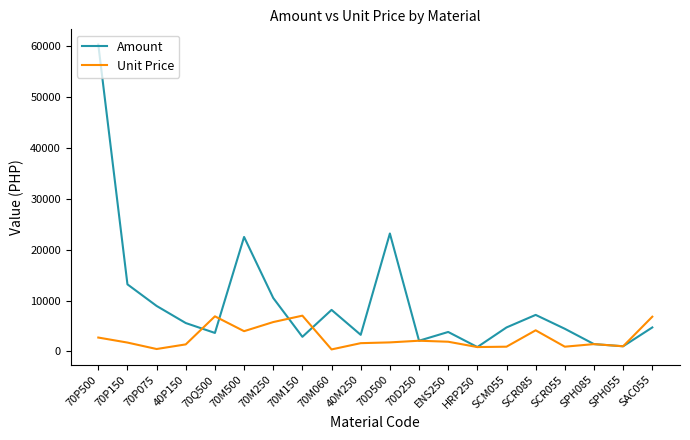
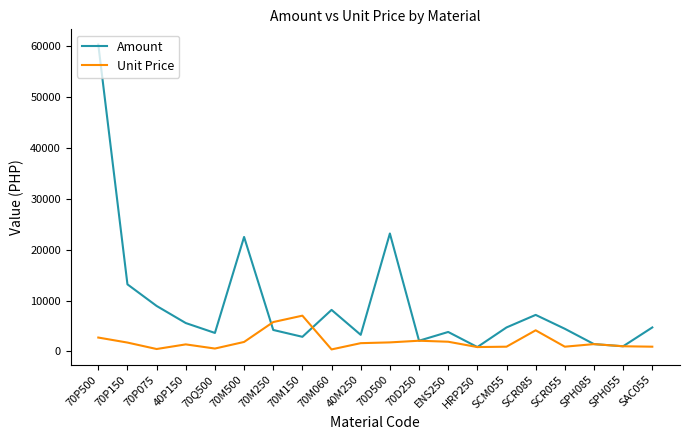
  {
    "Amount": {
      "70P150": 13000,
      "70P075": 9000,
      "40P150": 6000,
      "70Q500": 4000,
      "70M500": 22000,
-     "70M250": 10000,
+     "70M250": 4000,
      "70M150": 3000,
      "70M060": 8000,
      "40M250": 3000,
      "70D500": 23000,
      "ENS250": 4000,
      "SCM055": 5000,
      "SCR085": 7000,
      "SCR055": 4000,
      "SAC055": 5000
    },
    "Unit Price": {
      "70P500": 3000,
      "70P150": 2000,
      "70P075": 0,
      "40P150": 1000,
-     "70Q500": 7000,
-     "70M500": 4000,
+     "70Q500": 1000,
+     "70M500": 2000,
      "70M250": 6000,
      "70M150": 7000,
      "70M060": 0,
      "40M250": 2000,
      "70D500": 2000,
      "ENS250": 2000,
      "SCM055": 1000,
      "SCR085": 4000,
      "SCR055": 1000,
-     "SAC055": 7000
+     "SAC055": 1000
    }
  }
